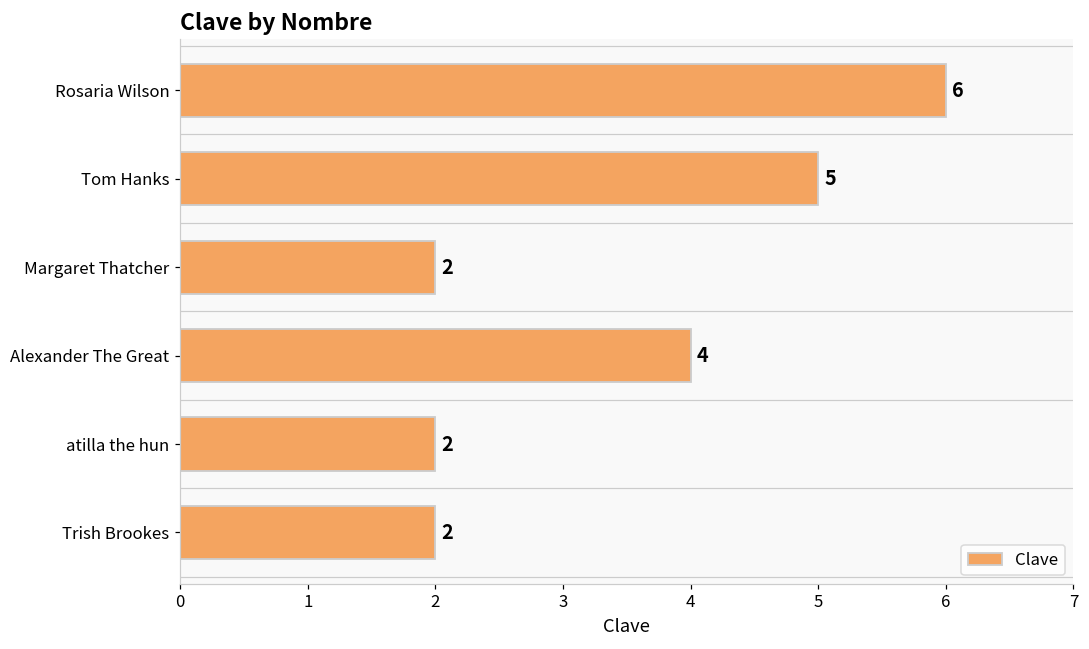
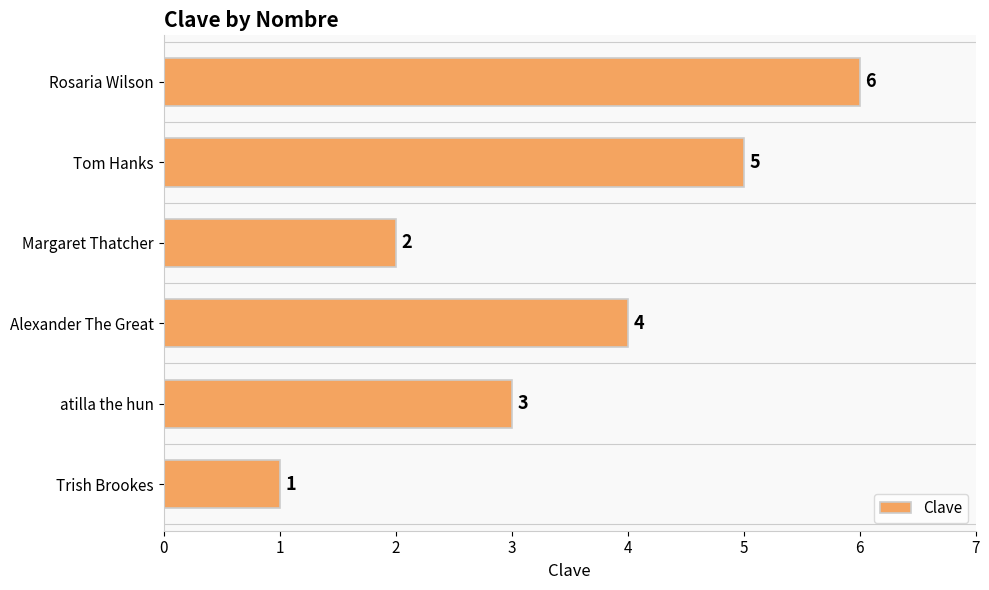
  {
    "Rosaria Wilson": 6,
    "Tom Hanks": 5,
    "Margaret Thatcher": 2,
    "Alexander The Great": 4,
-   "atilla the hun": 2,
-   "Trish Brookes": 2
+   "atilla the hun": 3,
+   "Trish Brookes": 1
  }
